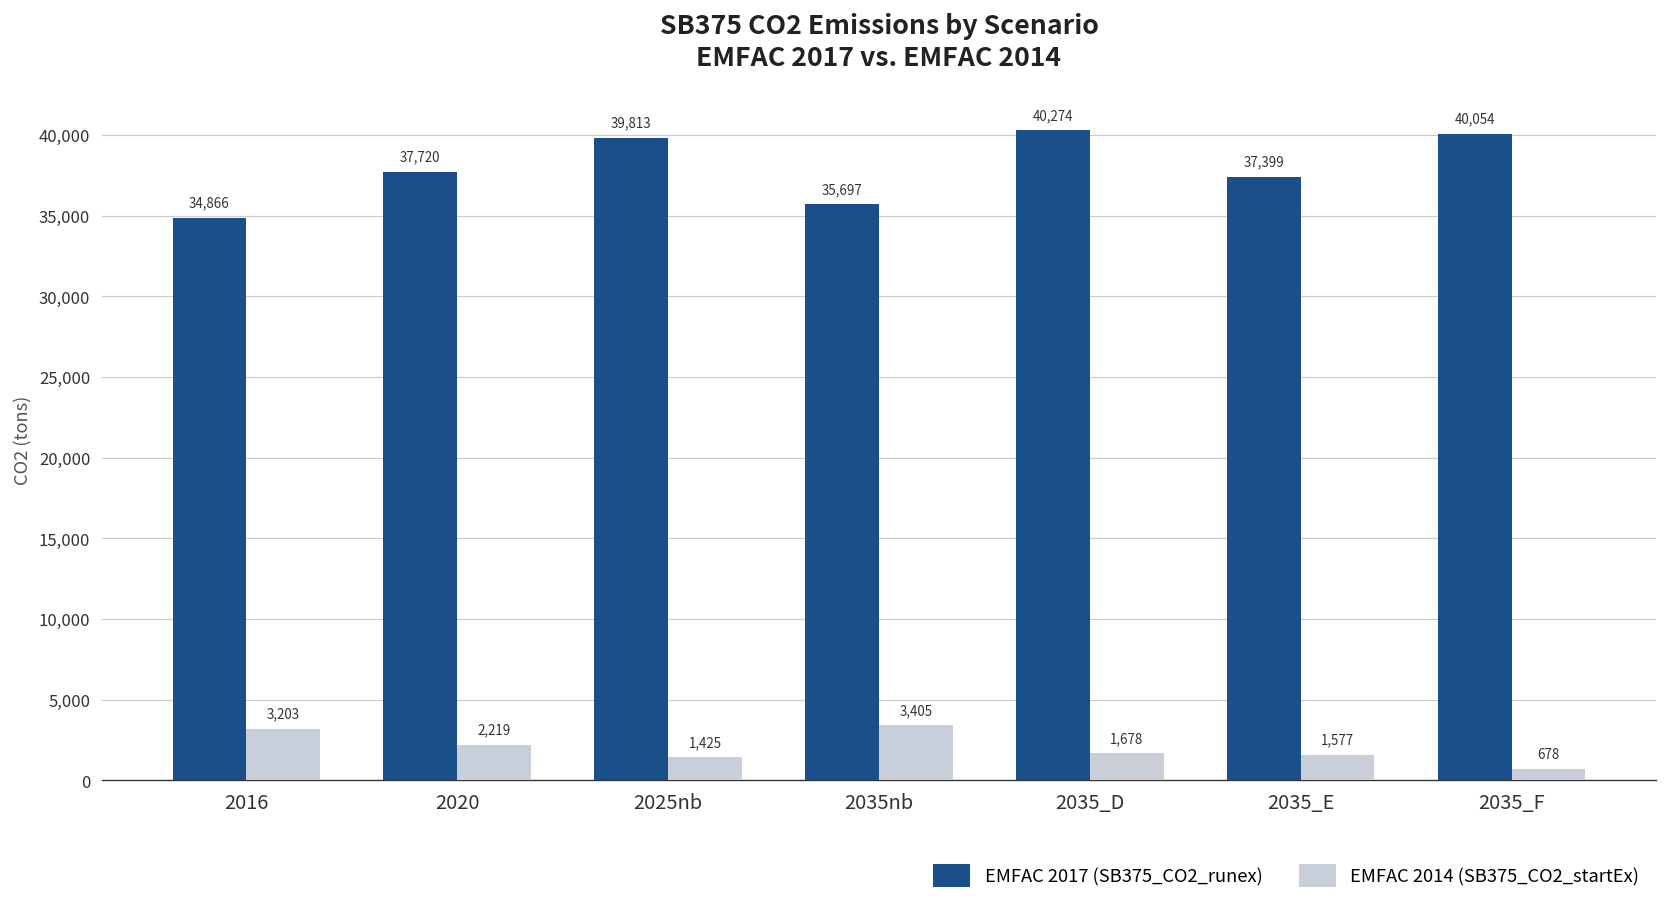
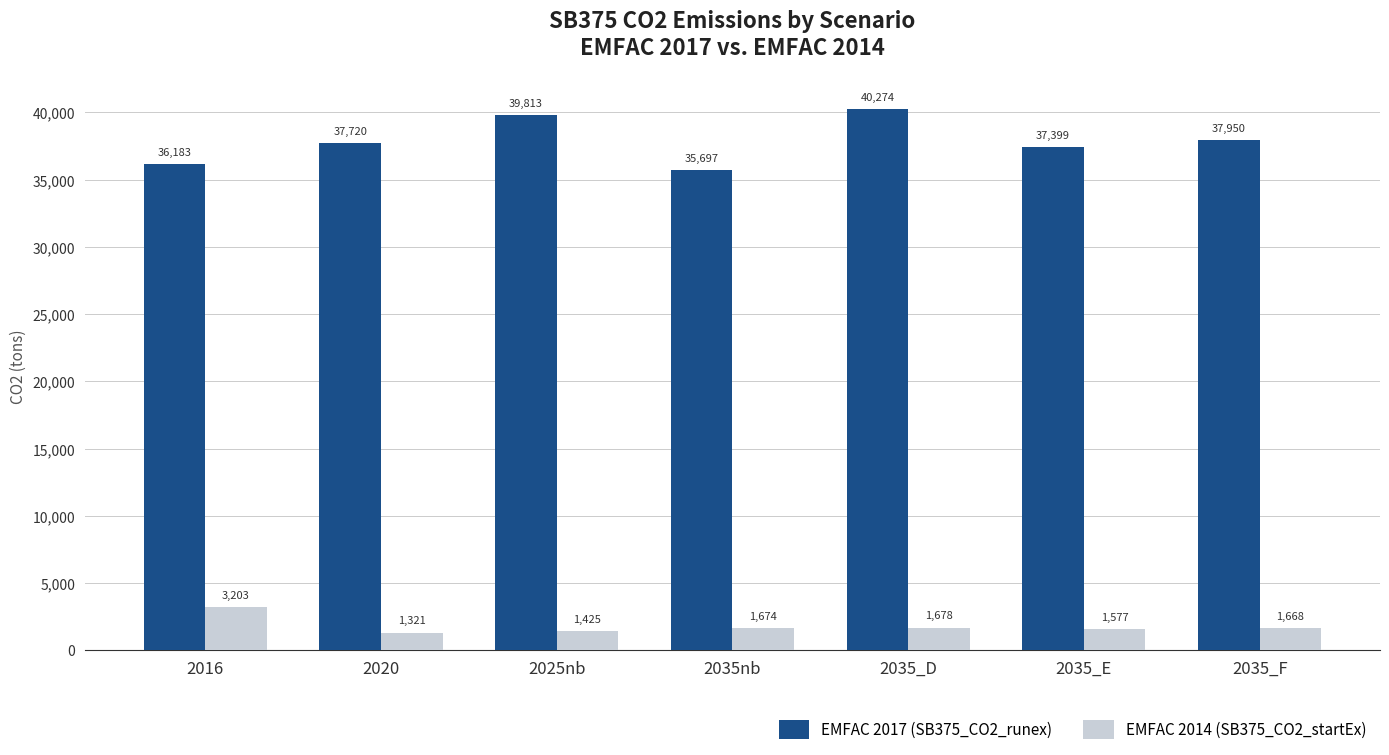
  {
    "EMFAC 2017 (SB375_CO2_runex)": {
-     "2016": "34,866",
+     "2016": "36,183",
      "2020": "37,720",
      "2025nb": "39,813",
      "2035nb": "35,697",
      "2035_D": "40,274",
      "2035_E": "37,399",
-     "2035_F": "40,054"
+     "2035_F": "37,950"
    },
    "EMFAC 2014 (SB375_CO2_startEx)": {
      "2016": "3,203",
-     "2020": "2,219",
+     "2020": "1,321",
      "2025nb": "1,425",
-     "2035nb": "3,405",
+     "2035nb": "1,674",
      "2035_D": "1,678",
      "2035_E": "1,577",
-     "2035_F": "678"
+     "2035_F": "1,668"
    }
  }
